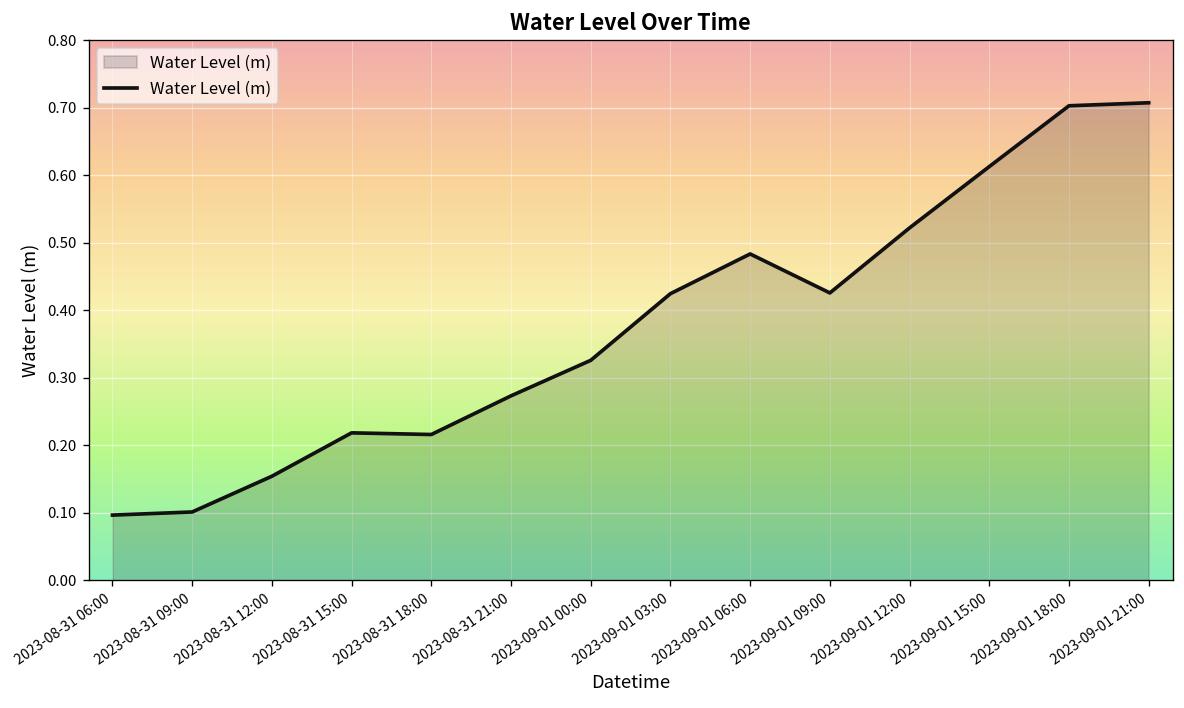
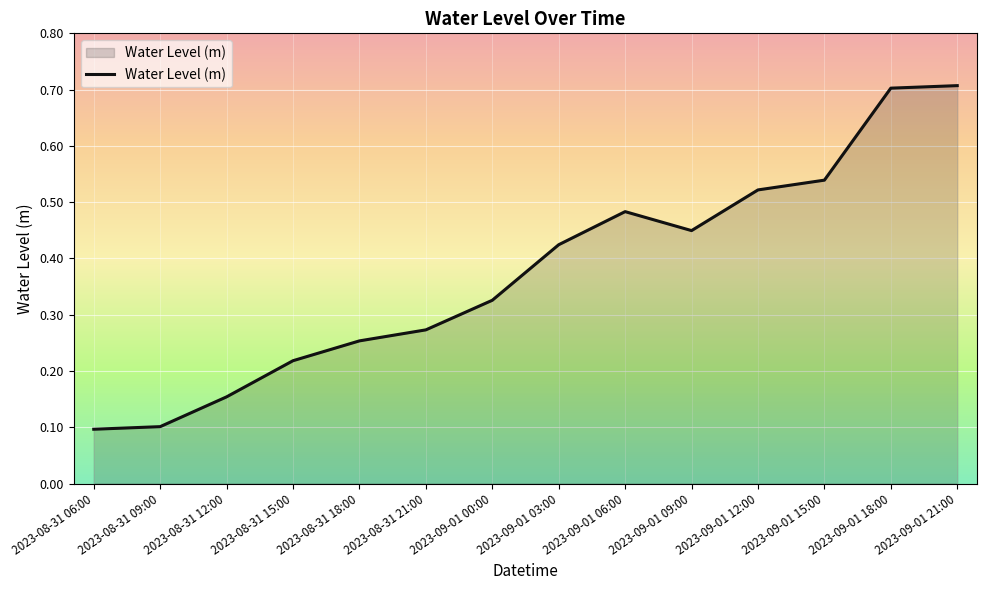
  {
    "2023-08-31 06:00": 0.10,
    "2023-08-31 09:00": 0.10,
    "2023-08-31 12:00": 0.15,
    "2023-08-31 15:00": 0.22,
-   "2023-08-31 18:00": 0.22,
+   "2023-08-31 18:00": 0.25,
    "2023-08-31 21:00": 0.27,
    "2023-09-01 00:00": 0.33,
    "2023-09-01 03:00": 0.42,
    "2023-09-01 06:00": 0.48,
-   "2023-09-01 09:00": 0.43,
+   "2023-09-01 09:00": 0.45,
    "2023-09-01 12:00": 0.52,
-   "2023-09-01 15:00": 0.61,
+   "2023-09-01 15:00": 0.54,
    "2023-09-01 18:00": 0.70,
    "2023-09-01 21:00": 0.71
  }
